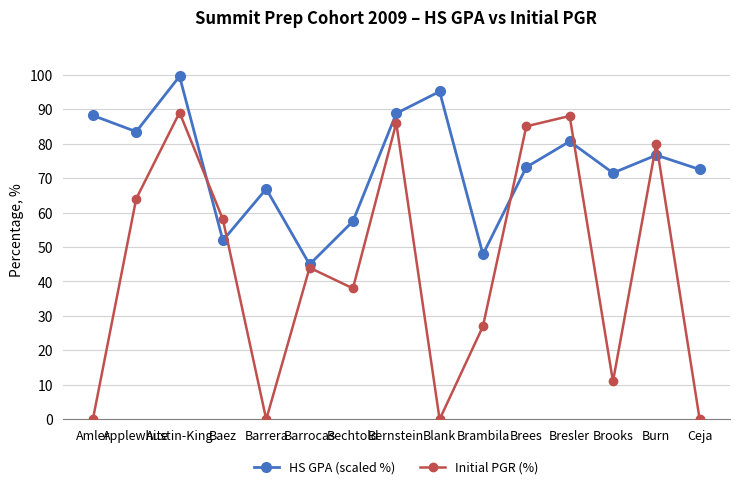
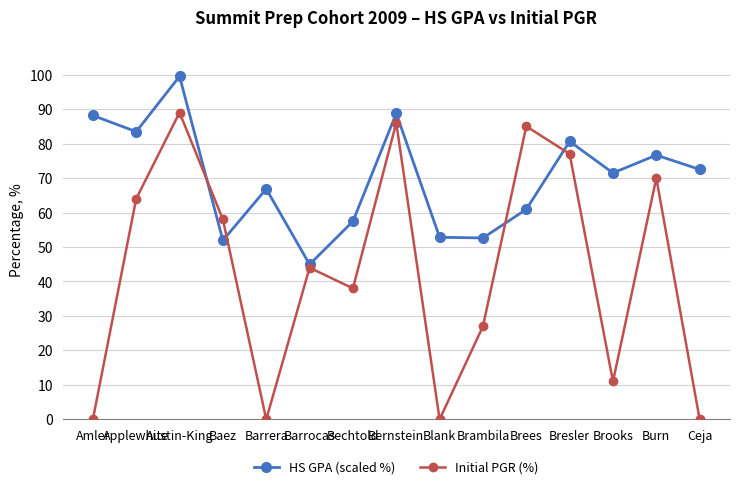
  {
    "HS GPA (scaled %)": {
      "Barrera": 67,
-     "Blank": 95,
-     "Brambila": 48,
-     "Brees": 73,
+     "Blank": 53,
+     "Brambila": 53,
+     "Brees": 61,
      "Bresler": 81,
      "Brooks": 71,
      "Burn": 77,
      "Ceja": 73
    },
    "Initial PGR (%)": {
      "Barrera": 0,
      "Blank": 0,
      "Brambila": 27,
      "Brees": 85,
-     "Bresler": 88,
+     "Bresler": 77,
      "Brooks": 11,
-     "Burn": 80,
+     "Burn": 70,
      "Ceja": 0
    }
  }
